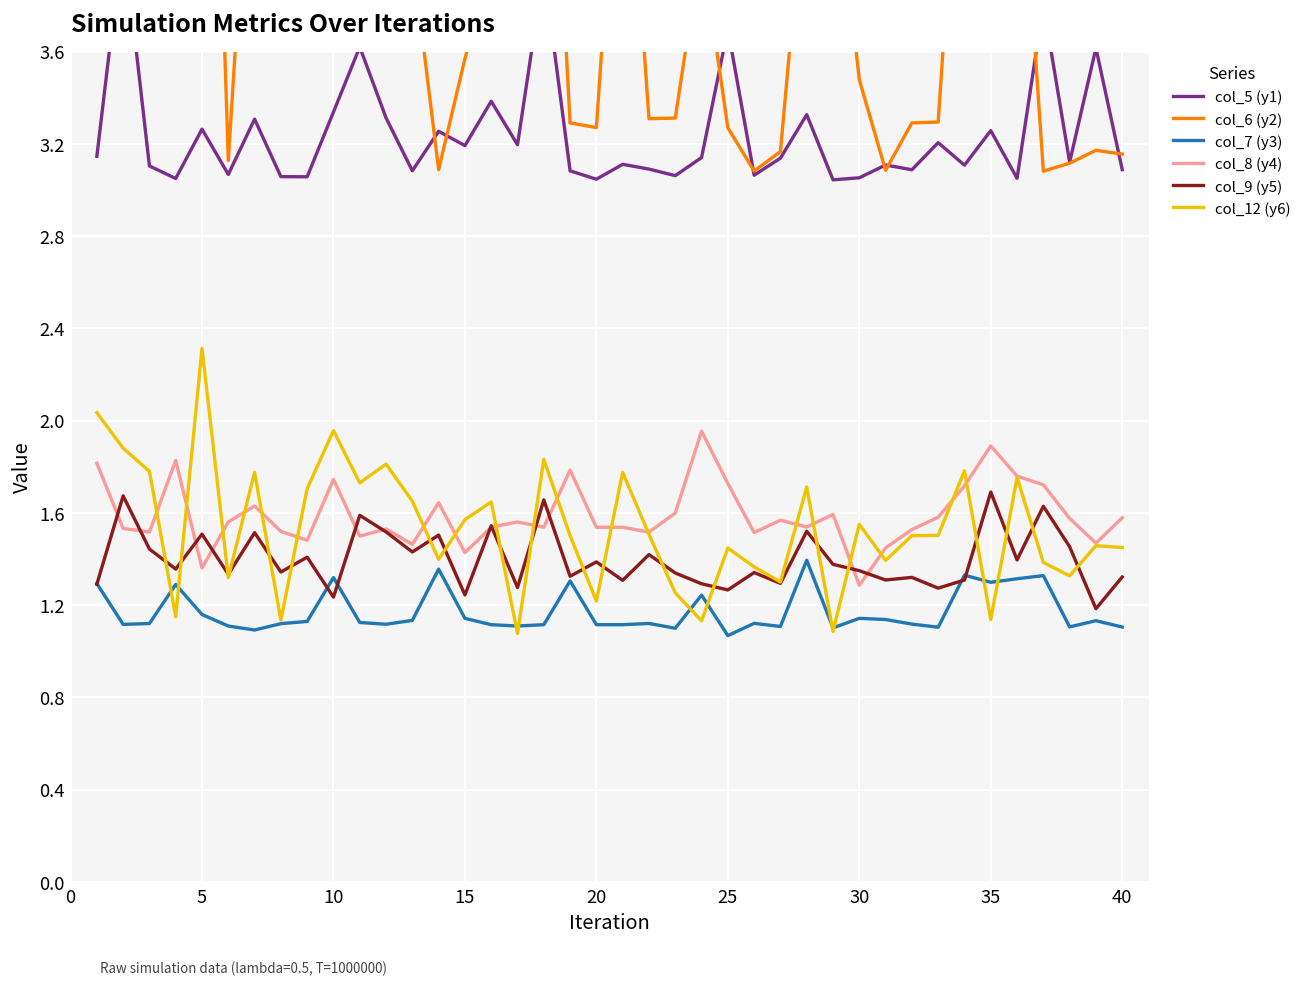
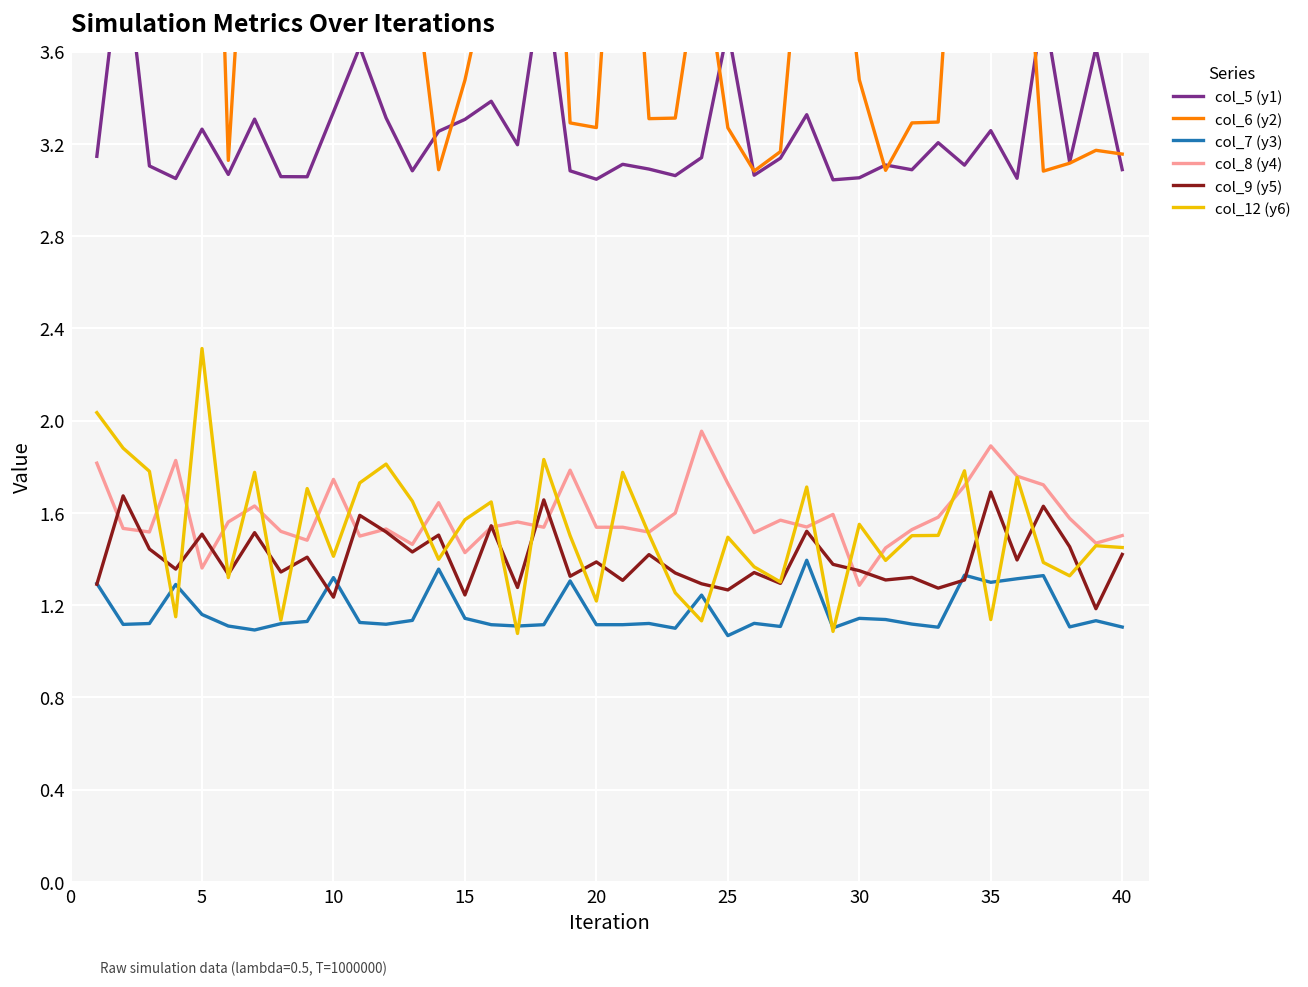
  {
    "col_5 (y1)": {
      "5": 3.26,
      "10": 3.34,
-     "15": 3.19,
+     "15": 3.31,
      "20": 3.05,
      "30": 3.05,
      "35": 3.26,
      "40": 3.09
    },
    "col_6 (y2)": {
-     "15": 3.57,
+     "15": 3.48,
      "20": 3.27,
      "25": 3.27,
      "30": 3.48,
      "40": 3.16
    },
    "col_7 (y3)": {
      "5": 1.16,
      "10": 1.32,
      "15": 1.14,
      "20": 1.12,
      "25": 1.07,
      "30": 1.14,
      "35": 1.30,
      "40": 1.11
    },
    "col_8 (y4)": {
      "5": 1.36,
      "10": 1.75,
      "15": 1.43,
      "20": 1.54,
      "25": 1.73,
      "30": 1.29,
      "35": 1.89,
-     "40": 1.58
+     "40": 1.50
    },
    "col_9 (y5)": {
      "5": 1.51,
      "10": 1.23,
      "15": 1.24,
      "20": 1.39,
      "25": 1.27,
      "30": 1.35,
      "35": 1.69,
-     "40": 1.32
+     "40": 1.42
    },
    "col_12 (y6)": {
      "5": 2.31,
-     "10": 1.96,
+     "10": 1.41,
      "15": 1.57,
      "20": 1.22,
-     "25": 1.45,
+     "25": 1.49,
      "30": 1.55,
      "35": 1.14,
      "40": 1.45
    }
  }
